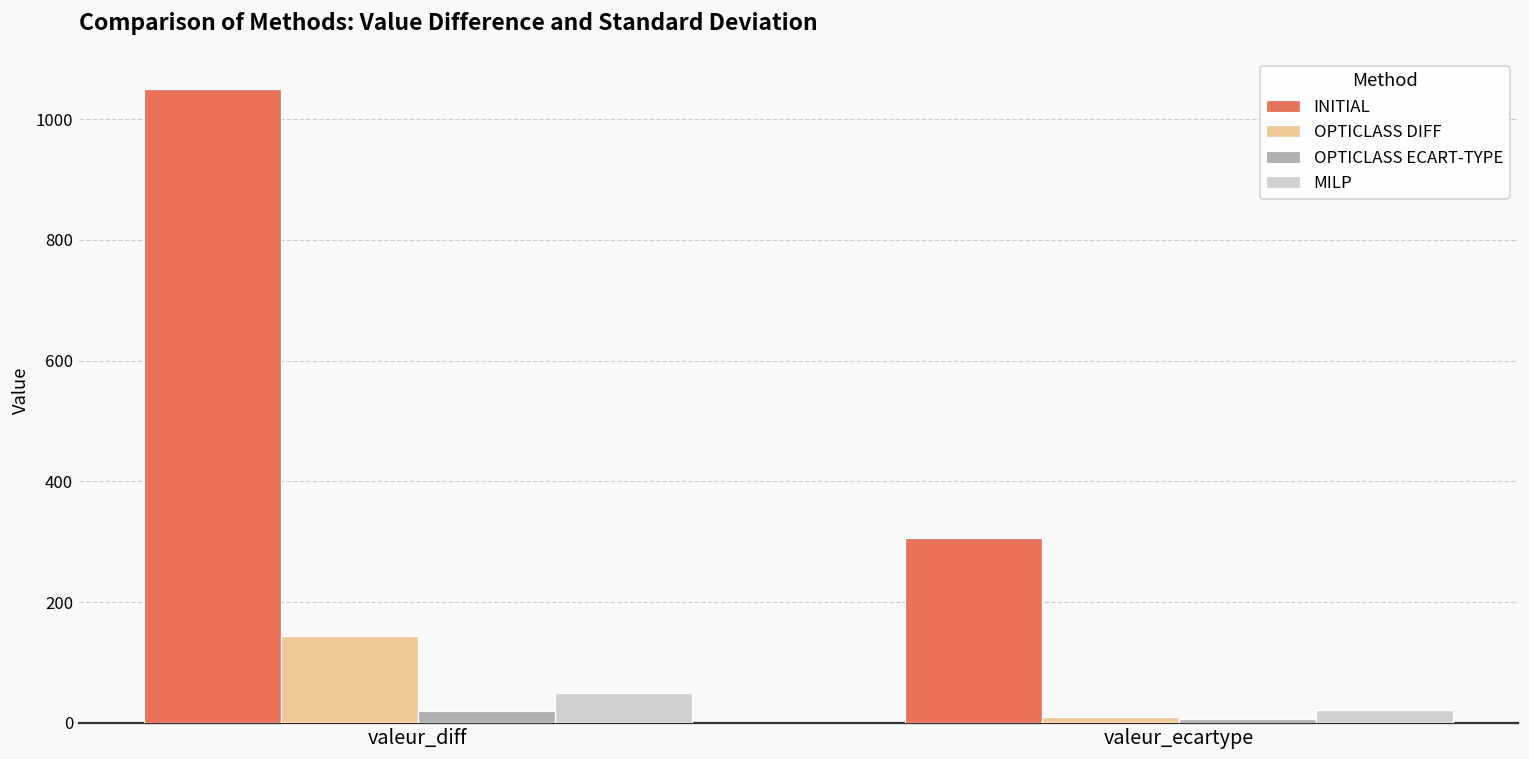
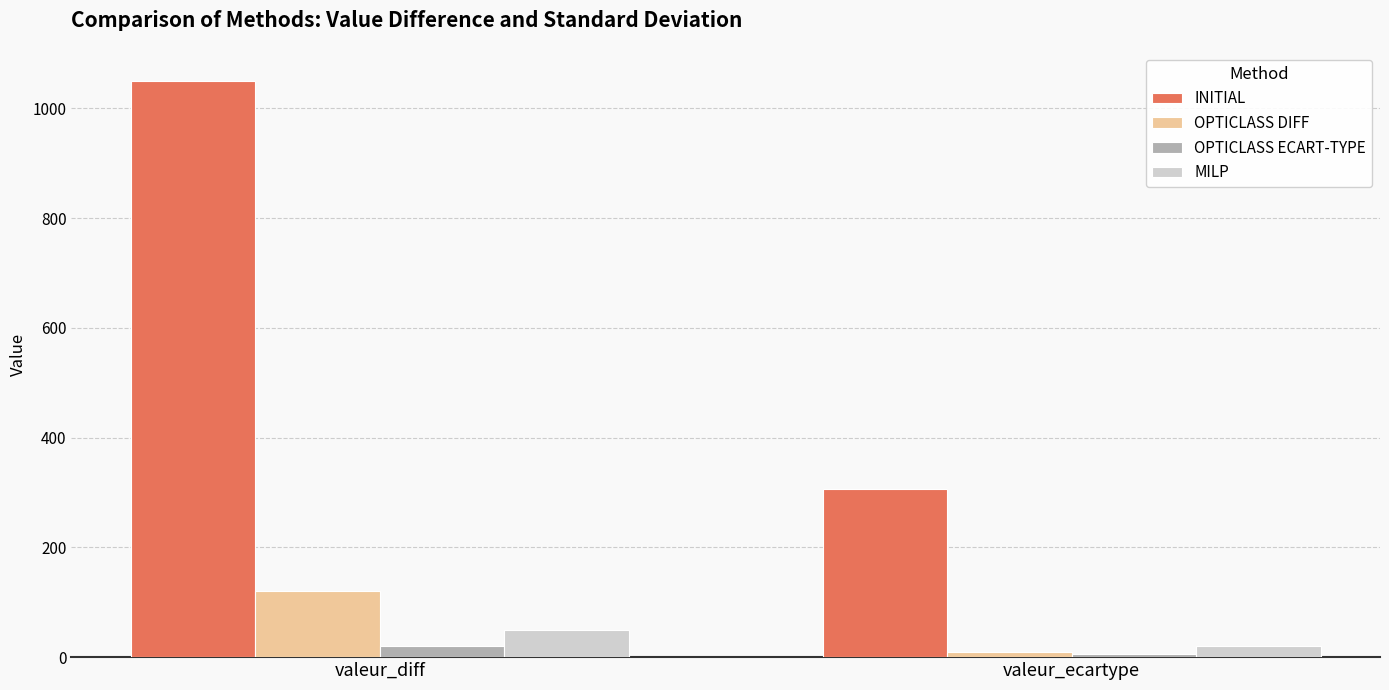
  {
    "INITIAL": {
      "valeur_diff": 1050,
      "valeur_ecartype": 310
    },
    "OPTICLASS DIFF": {
-     "valeur_diff": 140,
+     "valeur_diff": 120,
      "valeur_ecartype": 10
    }
  }
